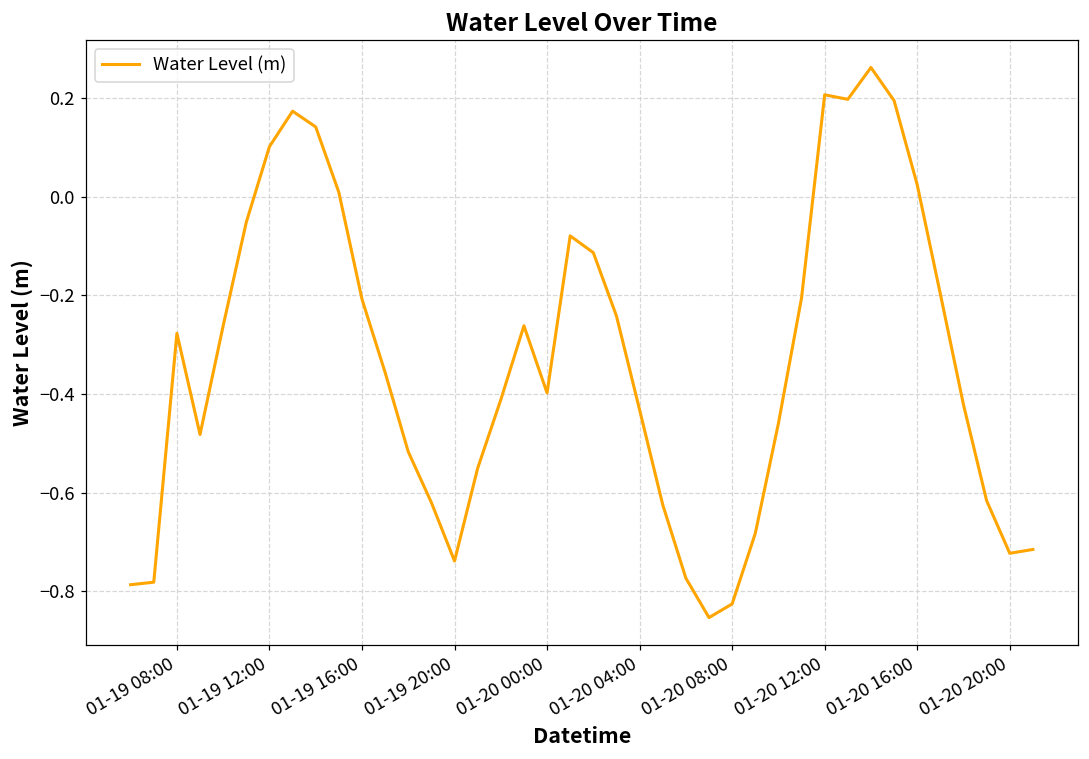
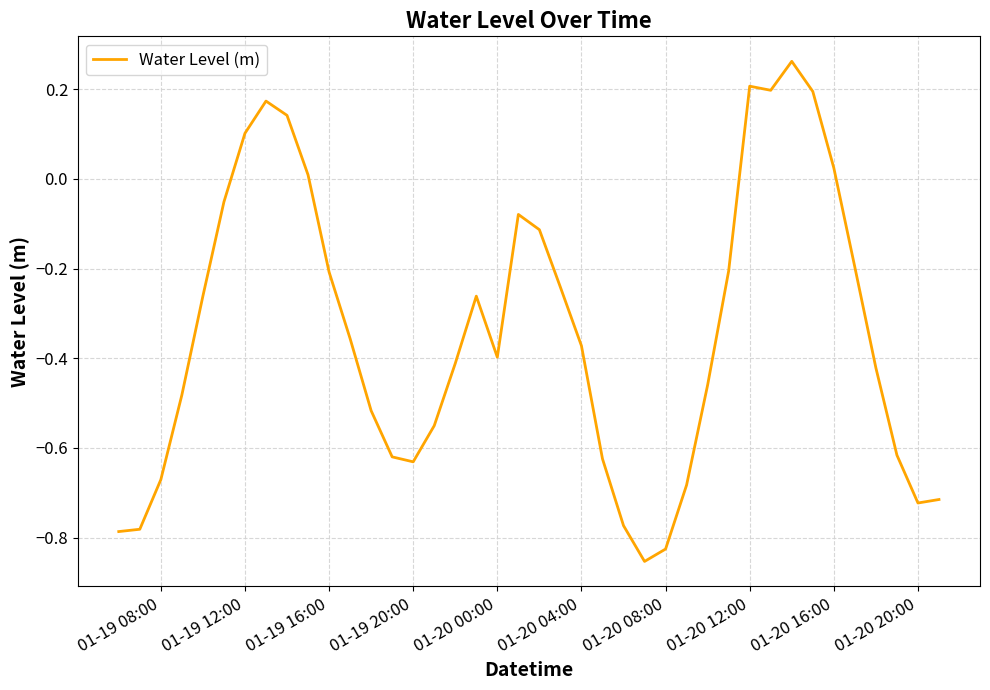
  {
-   "01-19 08:00": -0.28,
+   "01-19 08:00": -0.67,
    "01-19 12:00": 0.10,
    "01-19 16:00": -0.21,
-   "01-19 20:00": -0.74,
+   "01-19 20:00": -0.63,
    "01-20 00:00": -0.40,
-   "01-20 04:00": -0.43,
+   "01-20 04:00": -0.37,
    "01-20 08:00": -0.83,
    "01-20 12:00": 0.21,
    "01-20 16:00": 0.02,
    "01-20 20:00": -0.72
  }
